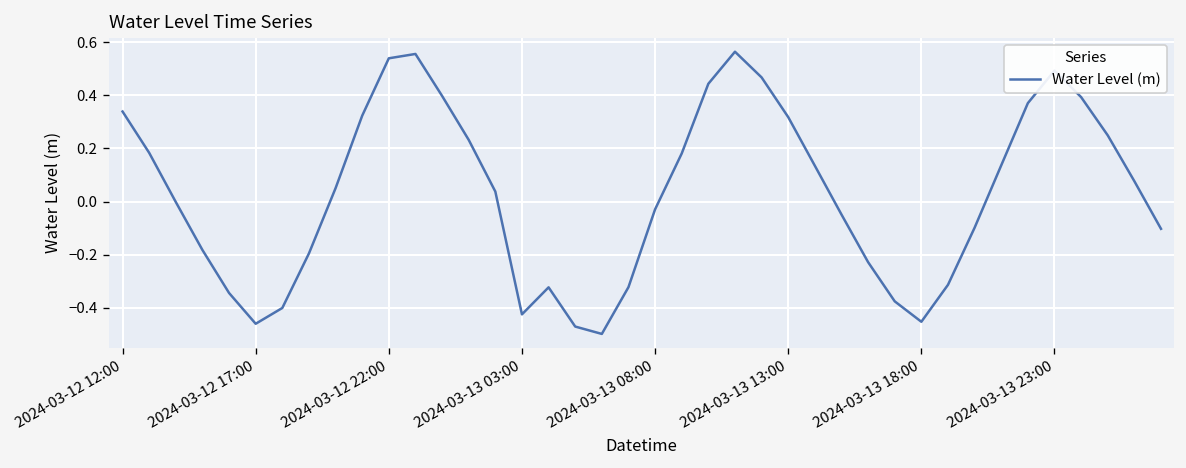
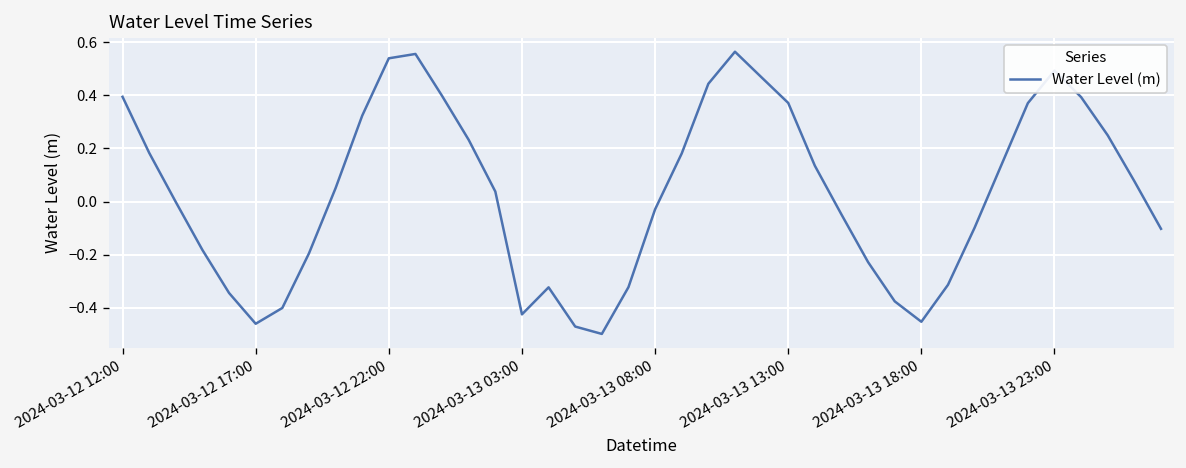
  {
-   "2024-03-12 12:00": 0.34,
+   "2024-03-12 12:00": 0.39,
    "2024-03-12 17:00": -0.46,
    "2024-03-12 22:00": 0.54,
    "2024-03-13 03:00": -0.43,
    "2024-03-13 08:00": -0.03,
-   "2024-03-13 13:00": 0.32,
+   "2024-03-13 13:00": 0.37,
    "2024-03-13 18:00": -0.45
  }
